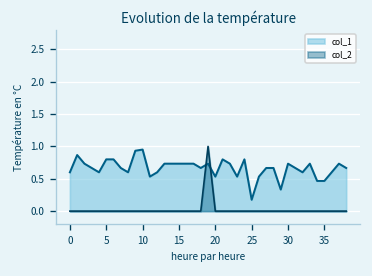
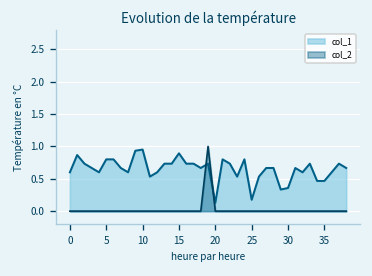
  {
    "col_1": {
      "0": 0.6,
      "5": 0.8,
      "10": 1.0,
-     "15": 0.7,
-     "20": 0.5,
+     "15": 0.9,
+     "20": 0.1,
      "25": 0.2,
-     "30": 0.7,
+     "30": 0.4,
      "35": 0.5
    },
    "col_2": {
      "0": 0.0,
      "5": 0.0,
      "10": 0.0,
      "15": 0.0,
      "20": 0.0,
      "25": 0.0,
      "30": 0.0,
      "35": 0.0
    }
  }
